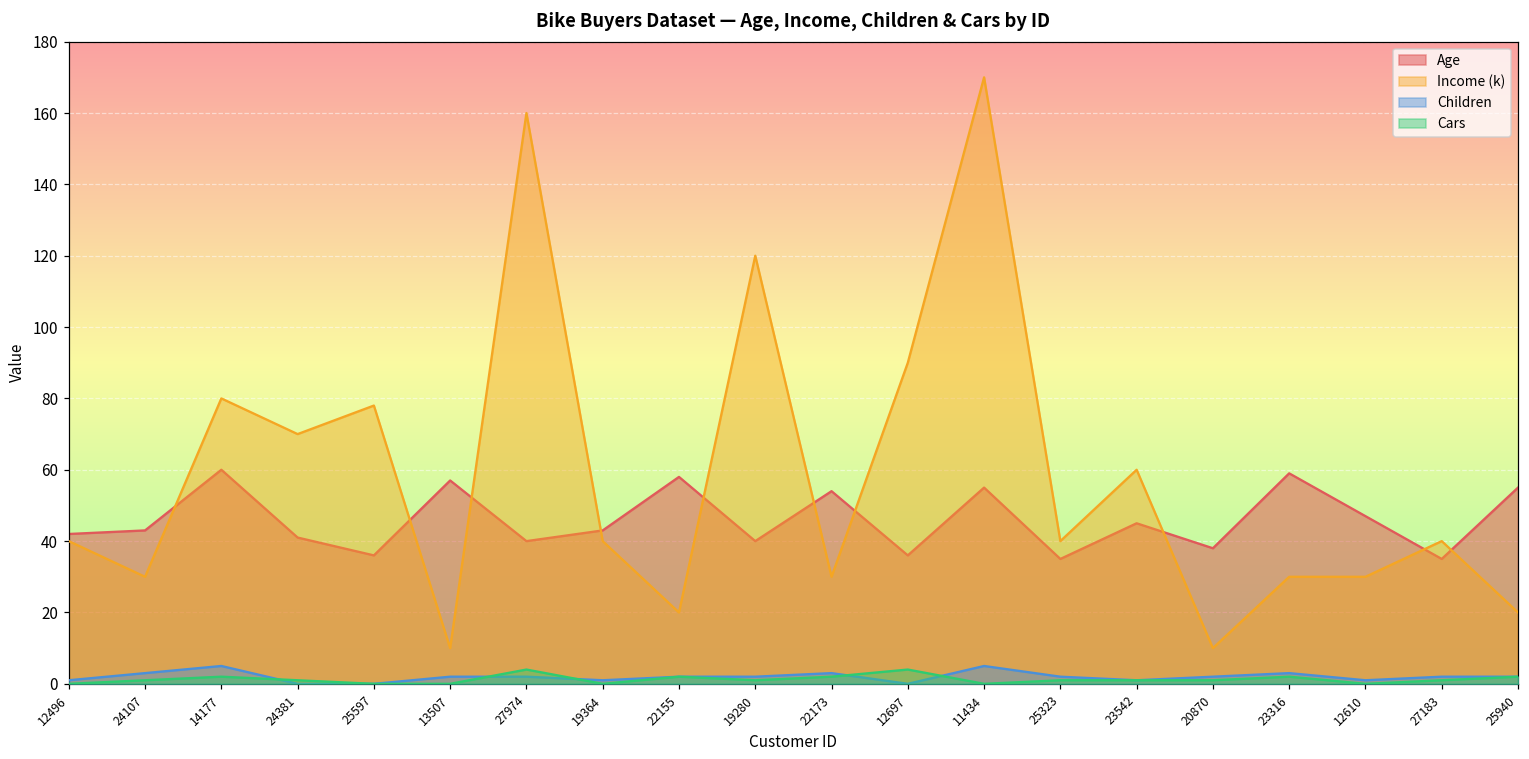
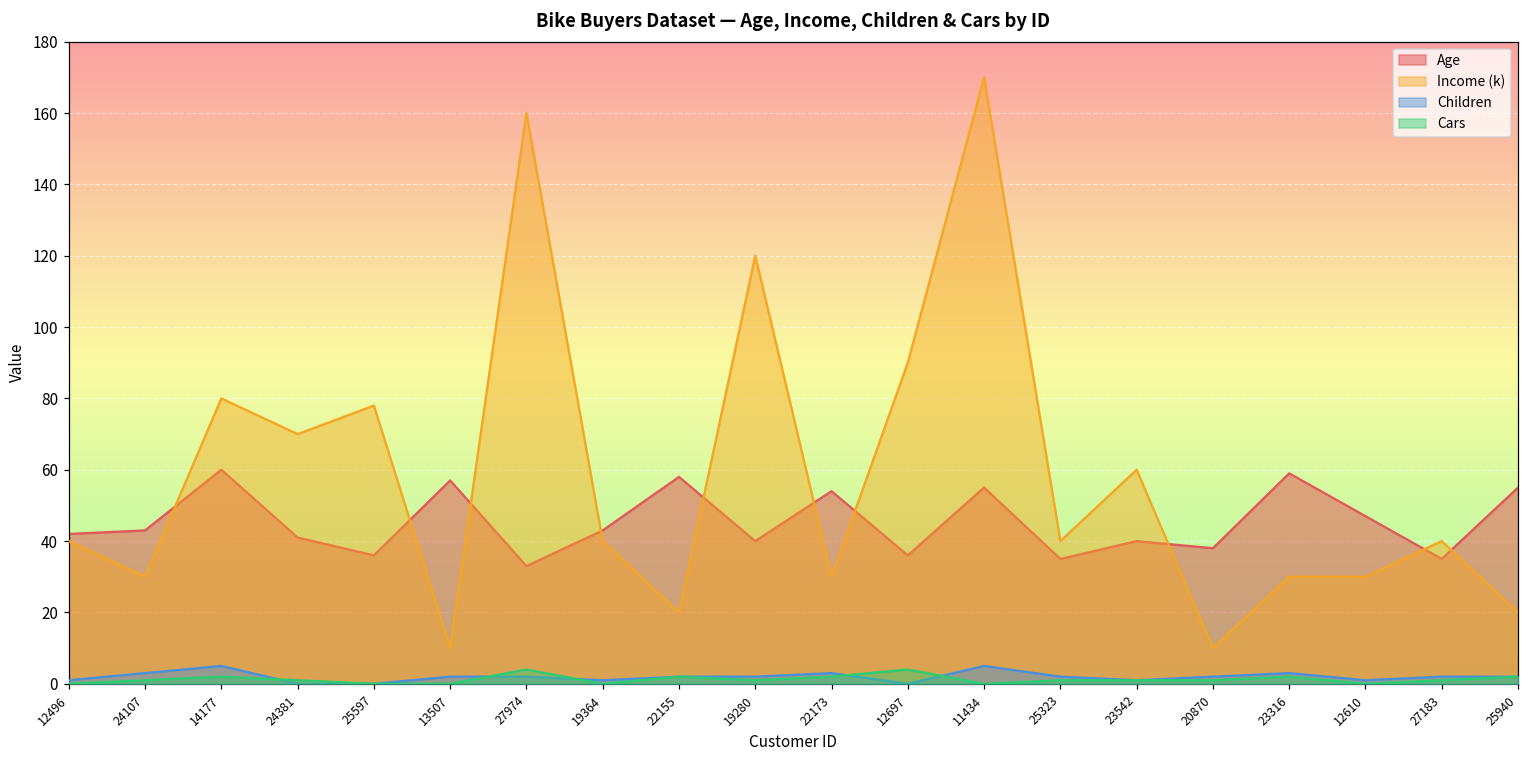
  {
    "Age": {
      "12496": 42,
      "24107": 43,
      "14177": 60,
      "24381": 41,
      "25597": 36,
      "13507": 57,
-     "27974": 40,
+     "27974": 33,
      "19364": 43,
      "22155": 58,
      "19280": 40,
      "22173": 54,
      "12697": 36,
      "11434": 55,
      "25323": 35,
-     "23542": 45,
+     "23542": 40,
      "20870": 38,
      "23316": 59,
      "12610": 47,
      "27183": 35,
      "25940": 55
    },
    "Income (k)": {
      "12496": 40,
      "24107": 30,
      "14177": 80,
      "24381": 70,
      "25597": 78,
      "13507": 10,
      "27974": 160,
      "19364": 40,
      "22155": 20,
      "19280": 120,
      "22173": 30,
      "12697": 90,
      "11434": 170,
      "25323": 40,
      "23542": 60,
      "20870": 10,
      "23316": 30,
      "12610": 30,
      "27183": 40,
      "25940": 20
    },
    "Children": {
      "12496": 1,
      "24107": 3,
      "14177": 5,
      "24381": 0,
      "13507": 2,
      "27974": 2,
      "19364": 1,
      "19280": 2,
      "22173": 3,
      "12697": 0,
      "11434": 5,
      "25323": 2,
      "20870": 2,
      "23316": 3,
      "12610": 1,
      "27183": 2
    },
    "Cars": {
      "12496": 0,
      "24107": 1,
      "14177": 2,
      "24381": 1,
      "13507": 0,
      "27974": 4,
      "19364": 0,
      "19280": 1,
      "22173": 2,
      "12697": 4,
      "11434": 0,
      "25323": 1,
      "20870": 1,
      "23316": 2,
      "12610": 0,
      "27183": 1
    }
  }
